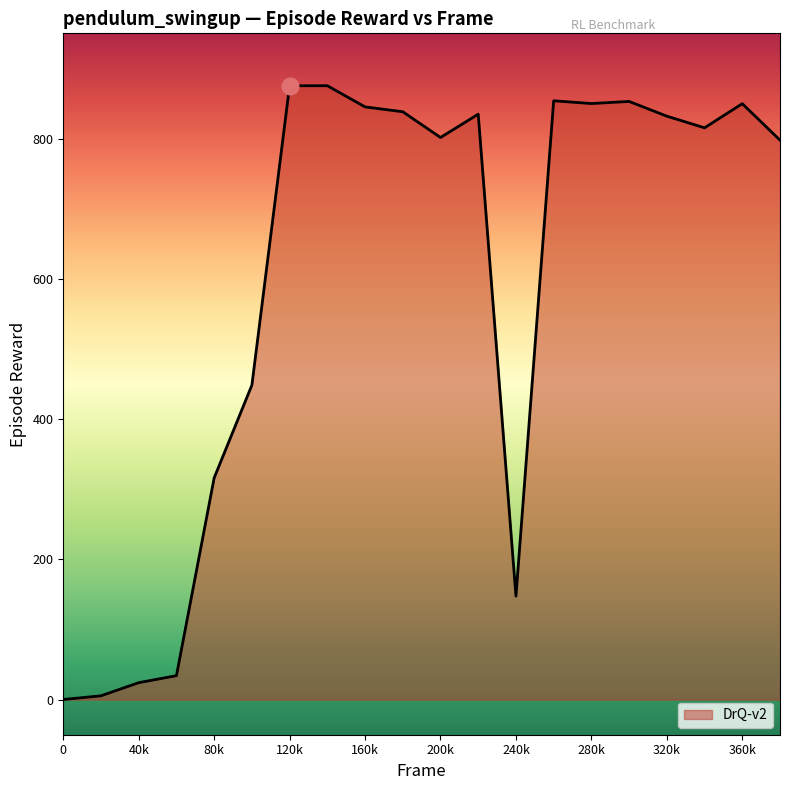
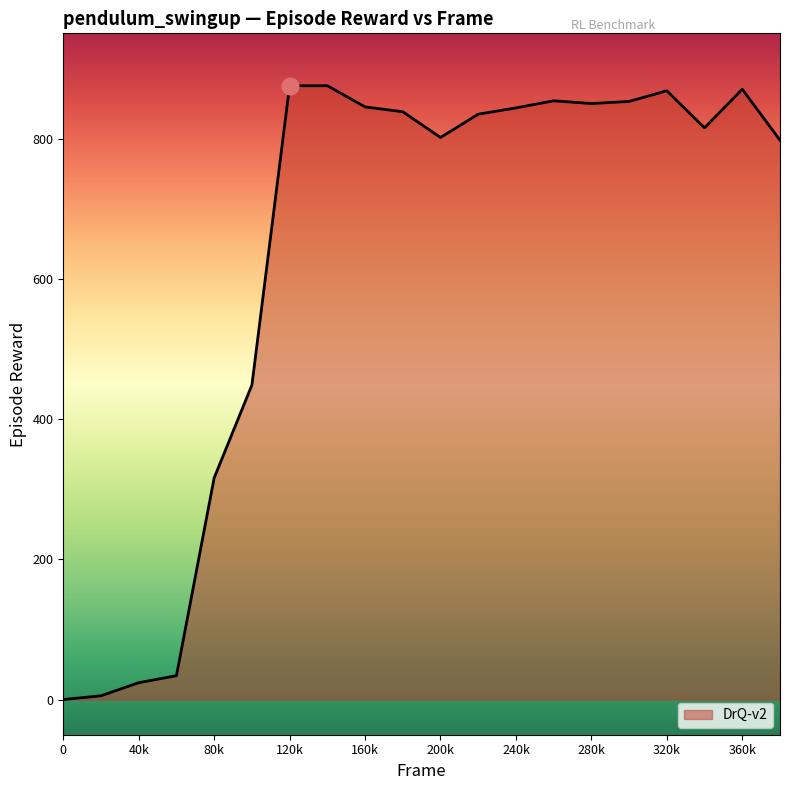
  {
    "DrQ-v2": {
      "0": 0,
      "40k": 20,
      "80k": 320,
      "160k": 850,
      "200k": 800,
-     "240k": 150,
+     "240k": 840,
      "280k": 850,
-     "320k": 830,
-     "360k": 850
+     "320k": 870,
+     "360k": 870
    }
  }
